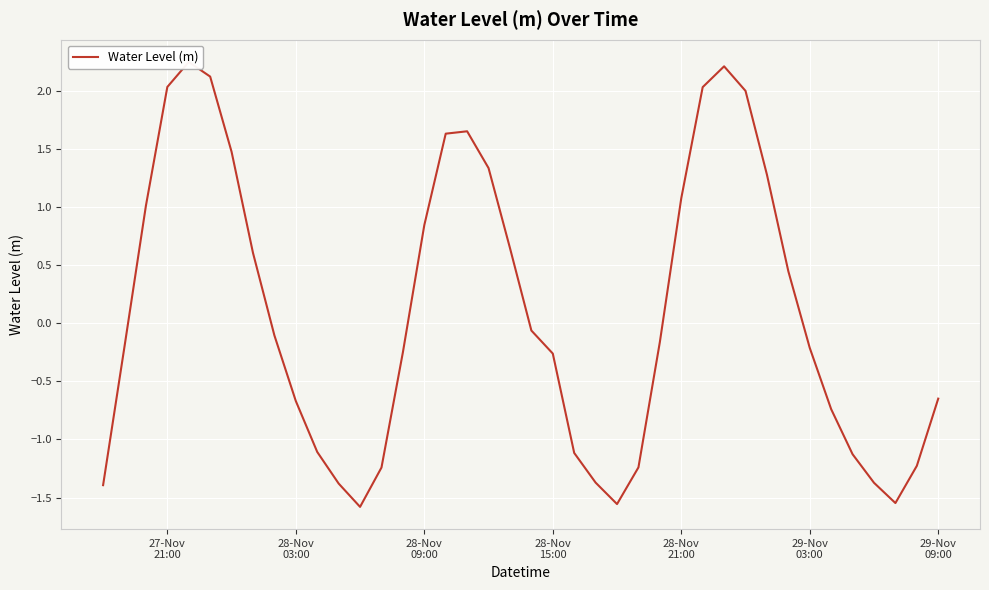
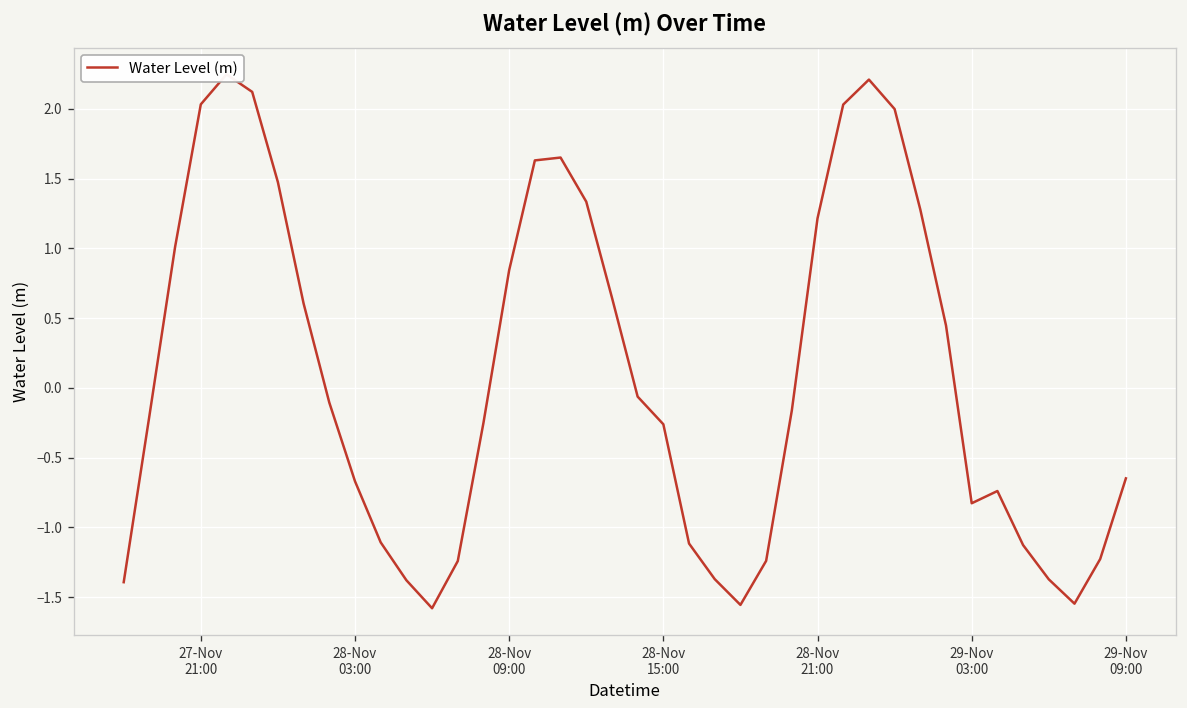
  {
    "27-Nov 21:00": 2.03,
    "28-Nov 03:00": -0.67,
    "28-Nov 09:00": 0.84,
    "28-Nov 15:00": -0.26,
-   "28-Nov 21:00": 1.08,
-   "29-Nov 03:00": -0.21,
+   "28-Nov 21:00": 1.22,
+   "29-Nov 03:00": -0.83,
    "29-Nov 09:00": -0.65
  }
